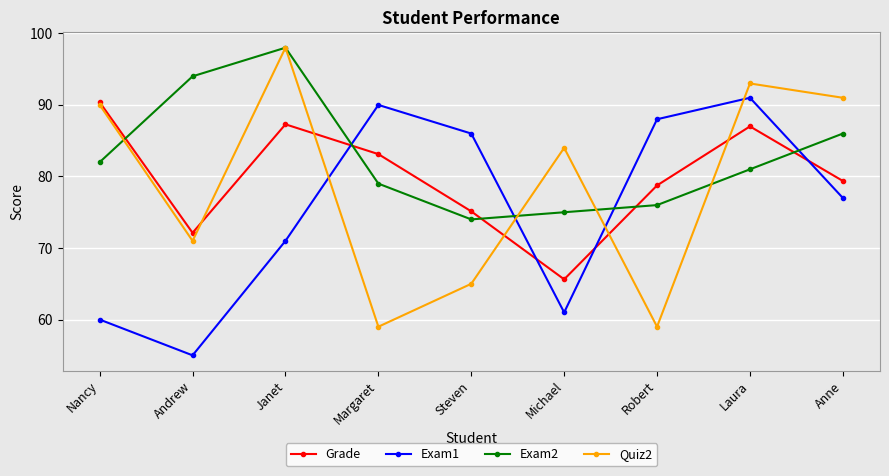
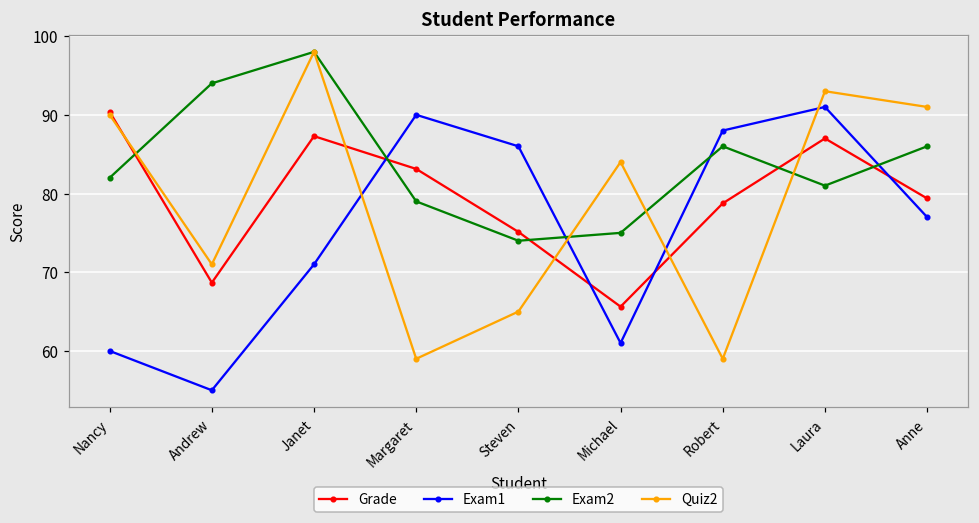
  {
    "Grade": {
      "Nancy": 90,
-     "Andrew": 72,
+     "Andrew": 69,
      "Janet": 87,
      "Margaret": 83,
      "Steven": 75,
      "Michael": 66,
      "Robert": 79,
      "Laura": 87,
      "Anne": 79
    },
    "Exam1": {
      "Nancy": 60,
      "Andrew": 55,
      "Janet": 71,
      "Margaret": 90,
      "Steven": 86,
      "Michael": 61,
      "Robert": 88,
      "Laura": 91,
      "Anne": 77
    },
    "Exam2": {
      "Nancy": 82,
      "Andrew": 94,
      "Margaret": 79,
      "Steven": 74,
      "Michael": 75,
-     "Robert": 76,
+     "Robert": 86,
      "Laura": 81,
      "Anne": 86
    },
    "Quiz2": {
      "Nancy": 90,
      "Andrew": 71,
      "Margaret": 59,
      "Steven": 65,
      "Michael": 84,
      "Robert": 59,
      "Laura": 93,
      "Anne": 91
    }
  }
